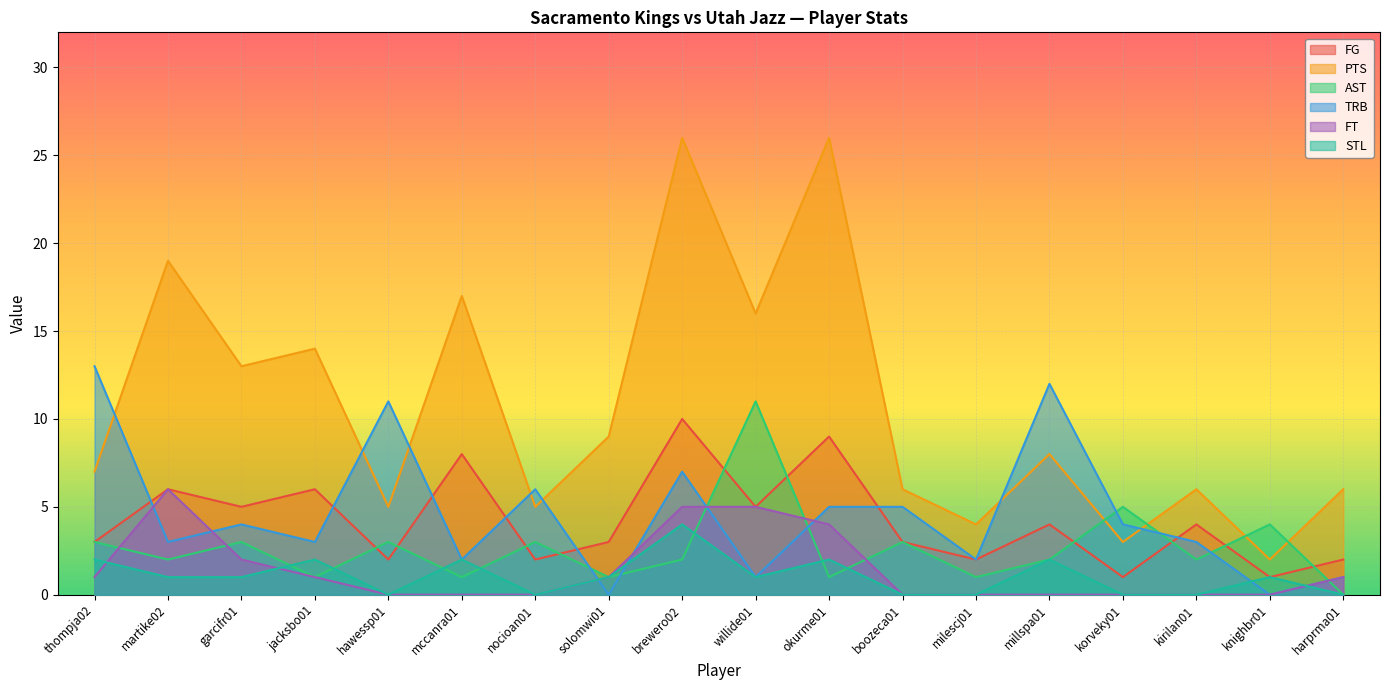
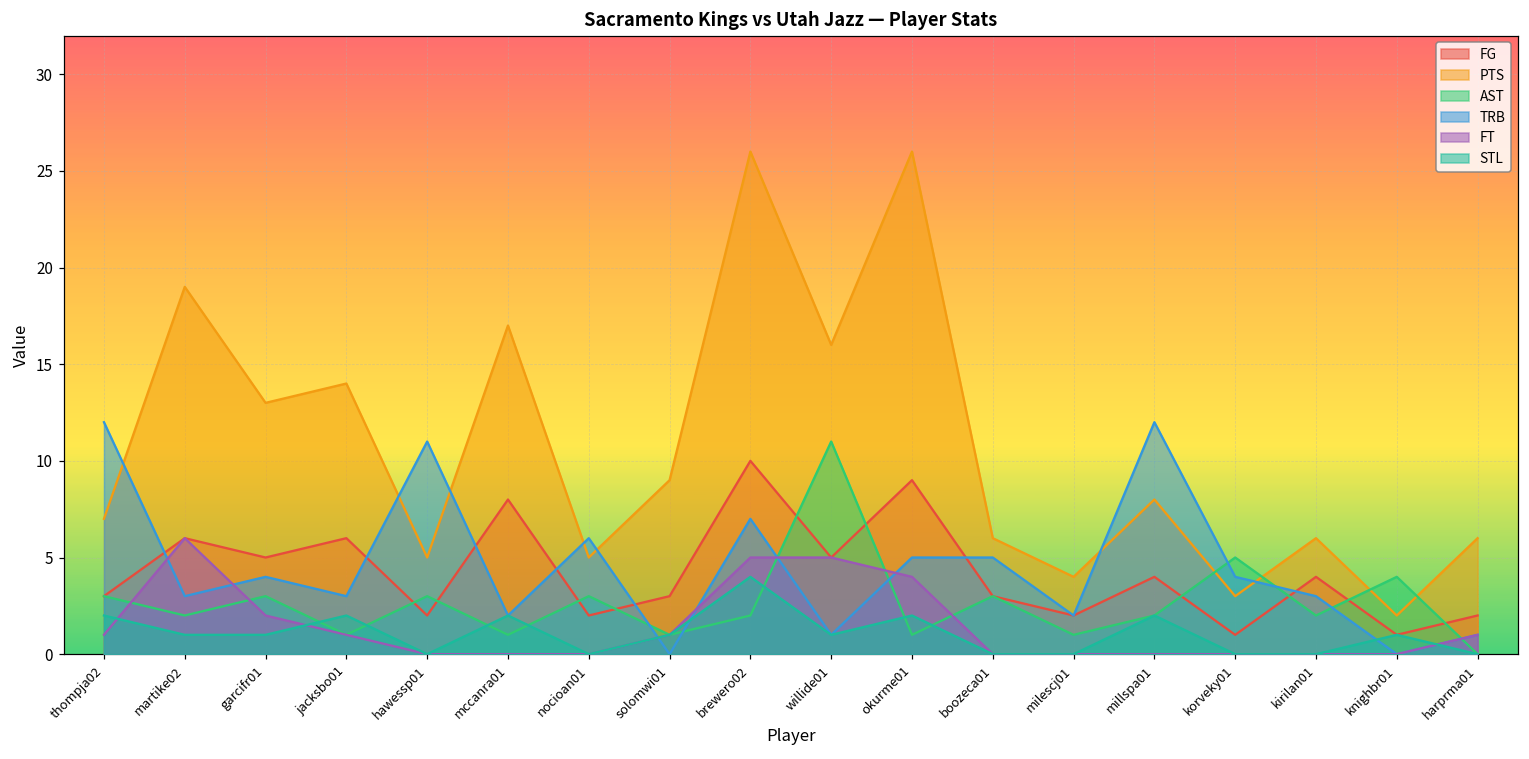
  {
    "FG": {
      "garcifr01": 5,
      "jacksbo01": 6,
      "hawessp01": 2,
      "mccanra01": 8,
      "nocioan01": 2,
      "solomwi01": 3,
      "brewero02": 10,
      "okurme01": 9,
      "millspa01": 4,
      "korveky01": 1,
      "kirilan01": 4,
      "harprma01": 2
    },
    "PTS": {
      "thompja02": 7,
      "martike02": 19,
      "garcifr01": 13,
      "jacksbo01": 14,
      "hawessp01": 5,
      "mccanra01": 17,
      "nocioan01": 5,
      "solomwi01": 9,
      "brewero02": 26,
      "willide01": 16,
      "okurme01": 26,
      "boozeca01": 6,
      "milescj01": 4,
      "millspa01": 8,
      "korveky01": 3,
      "kirilan01": 6,
      "knighbr01": 2,
      "harprma01": 6
    },
    "TRB": {
-     "thompja02": 13,
+     "thompja02": 12,
      "martike02": 3,
      "garcifr01": 4,
      "jacksbo01": 3,
      "hawessp01": 11,
      "nocioan01": 6,
      "solomwi01": 0,
      "brewero02": 7,
      "okurme01": 5,
      "boozeca01": 5,
      "millspa01": 12,
      "korveky01": 4,
      "kirilan01": 3
    },
    "FT": {
      "thompja02": 1,
      "garcifr01": 2,
      "mccanra01": 0,
      "brewero02": 5,
      "okurme01": 4,
      "millspa01": 0
    }
  }
